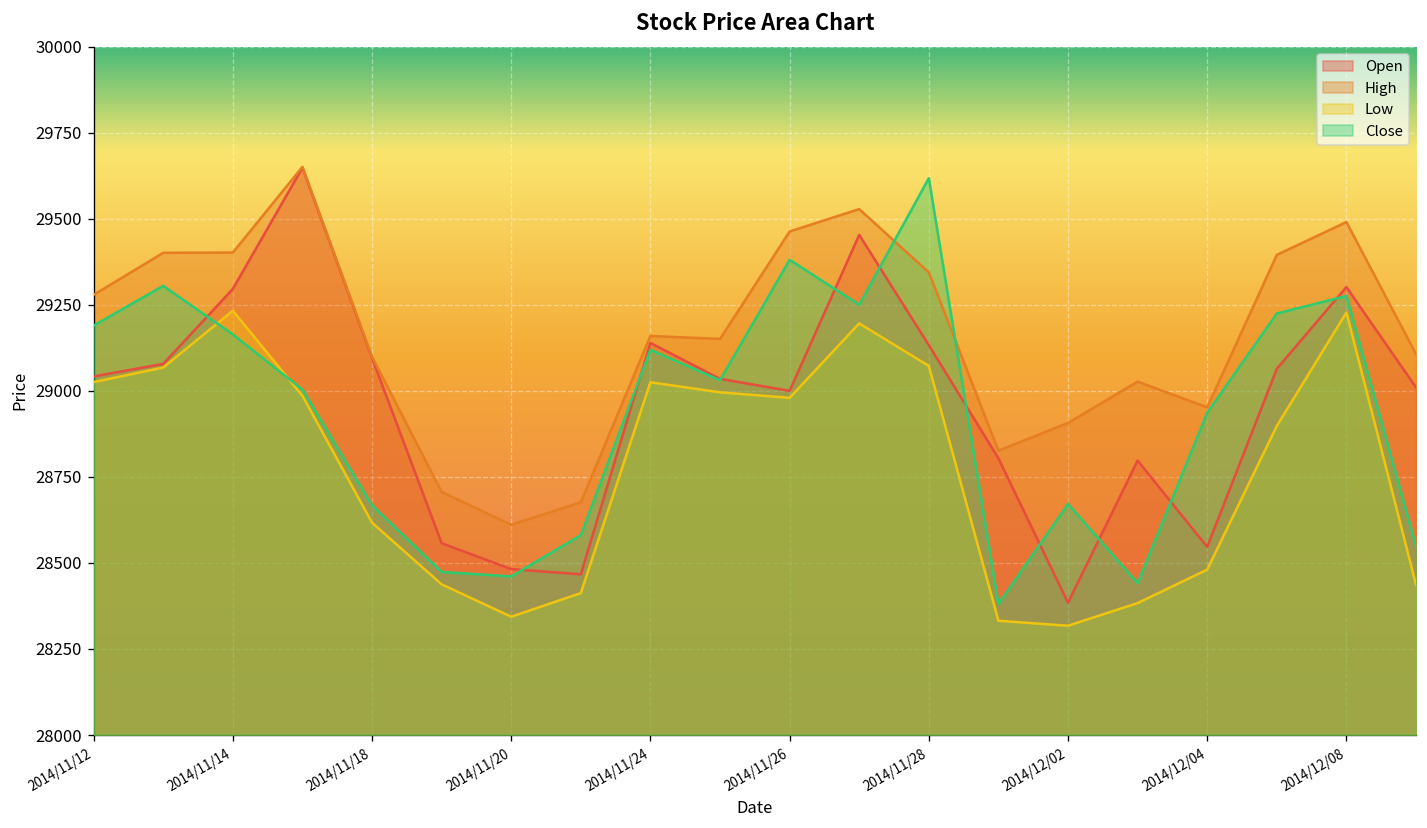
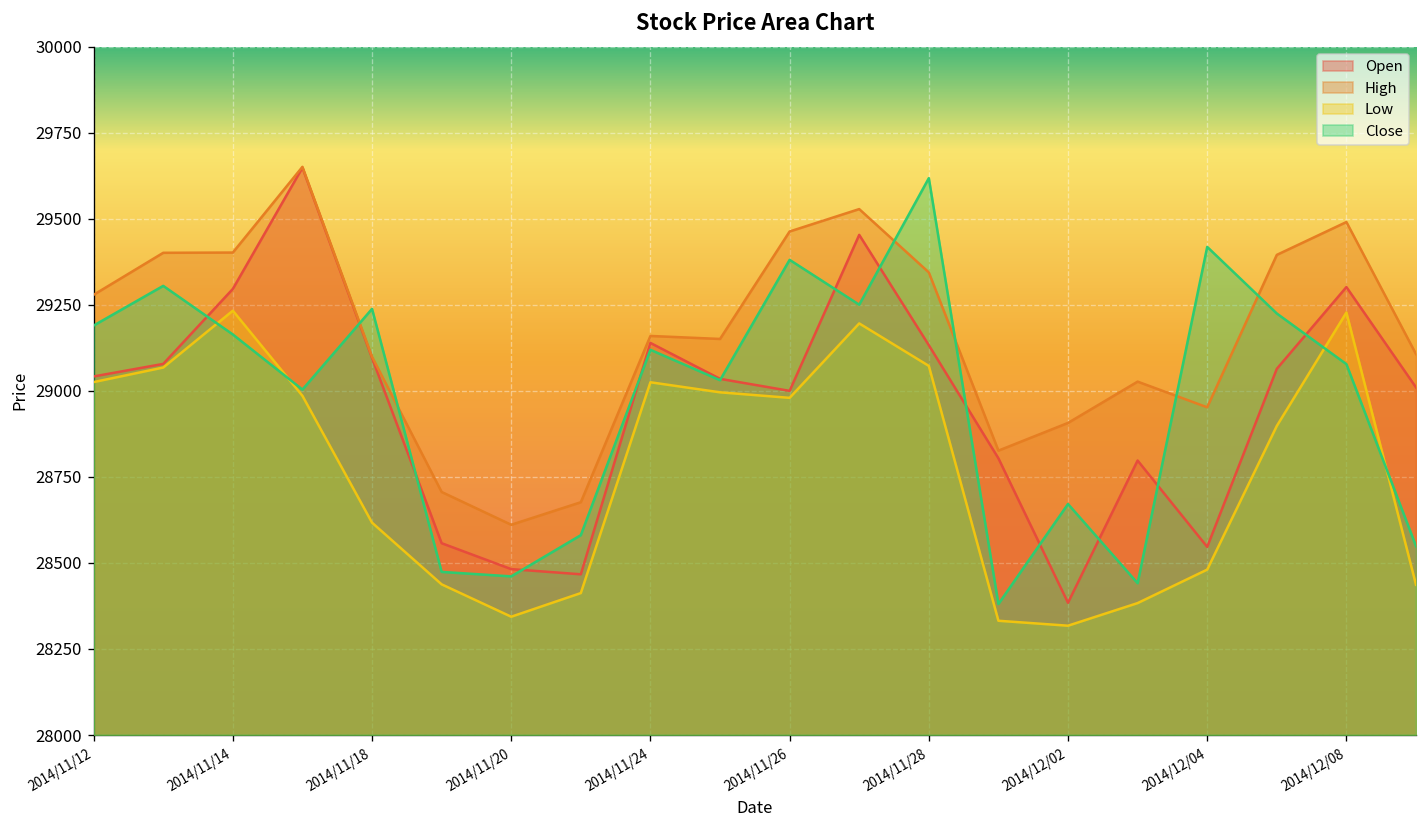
  {
    "Close": {
      "2014/11/12": 29190,
      "2014/11/14": 29160,
-     "2014/11/18": 28670,
+     "2014/11/18": 29240,
      "2014/11/20": 28460,
      "2014/11/24": 29120,
      "2014/11/26": 29380,
      "2014/11/28": 29620,
      "2014/12/02": 28670,
-     "2014/12/04": 28940,
-     "2014/12/08": 29280
+     "2014/12/04": 29420,
+     "2014/12/08": 29080
    }
  }
